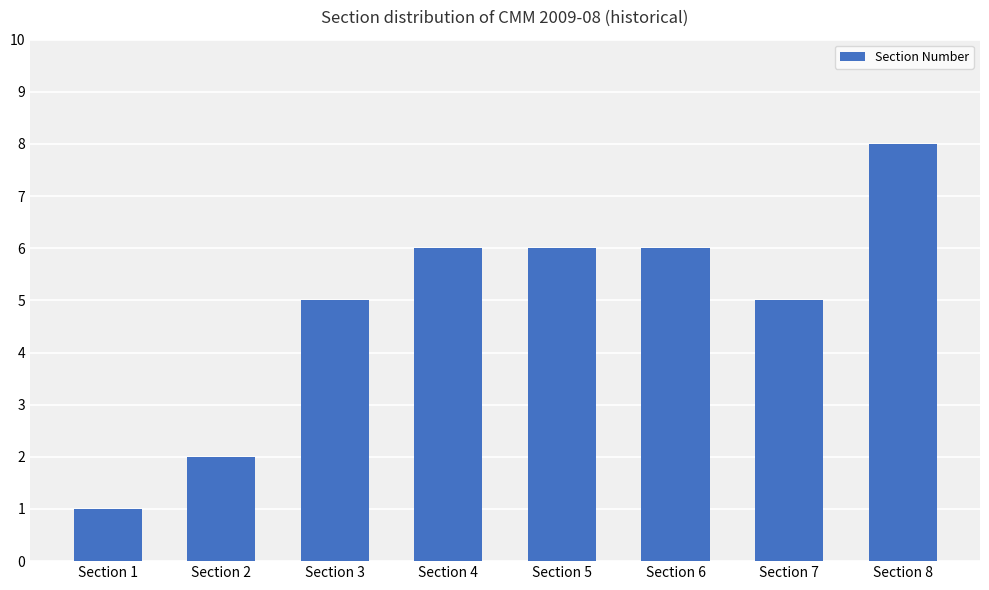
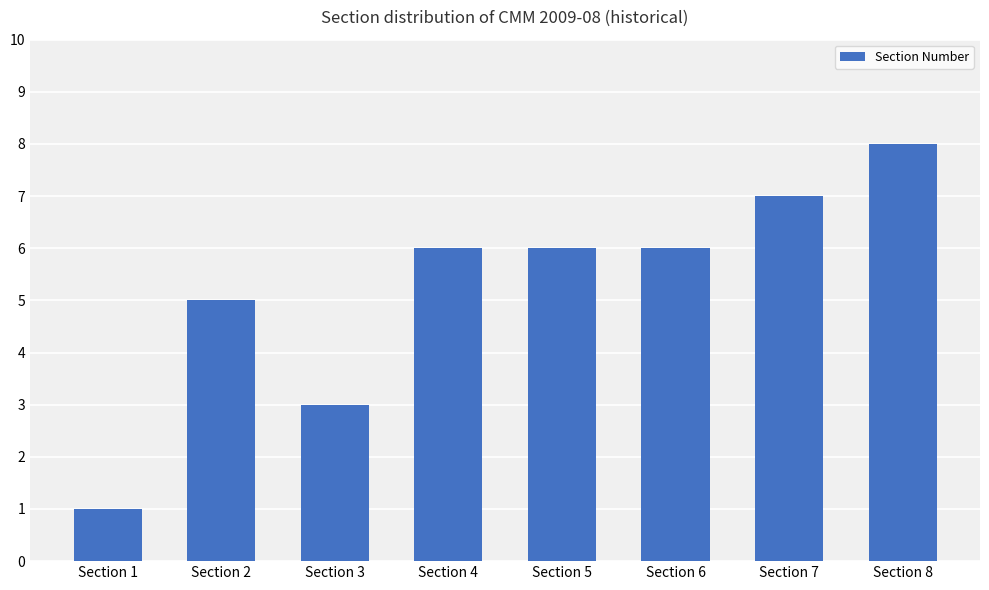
  {
    "Section 1": 1,
-   "Section 2": 2,
-   "Section 3": 5,
+   "Section 2": 5,
+   "Section 3": 3,
    "Section 4": 6,
    "Section 5": 6,
    "Section 6": 6,
-   "Section 7": 5,
+   "Section 7": 7,
    "Section 8": 8
  }
